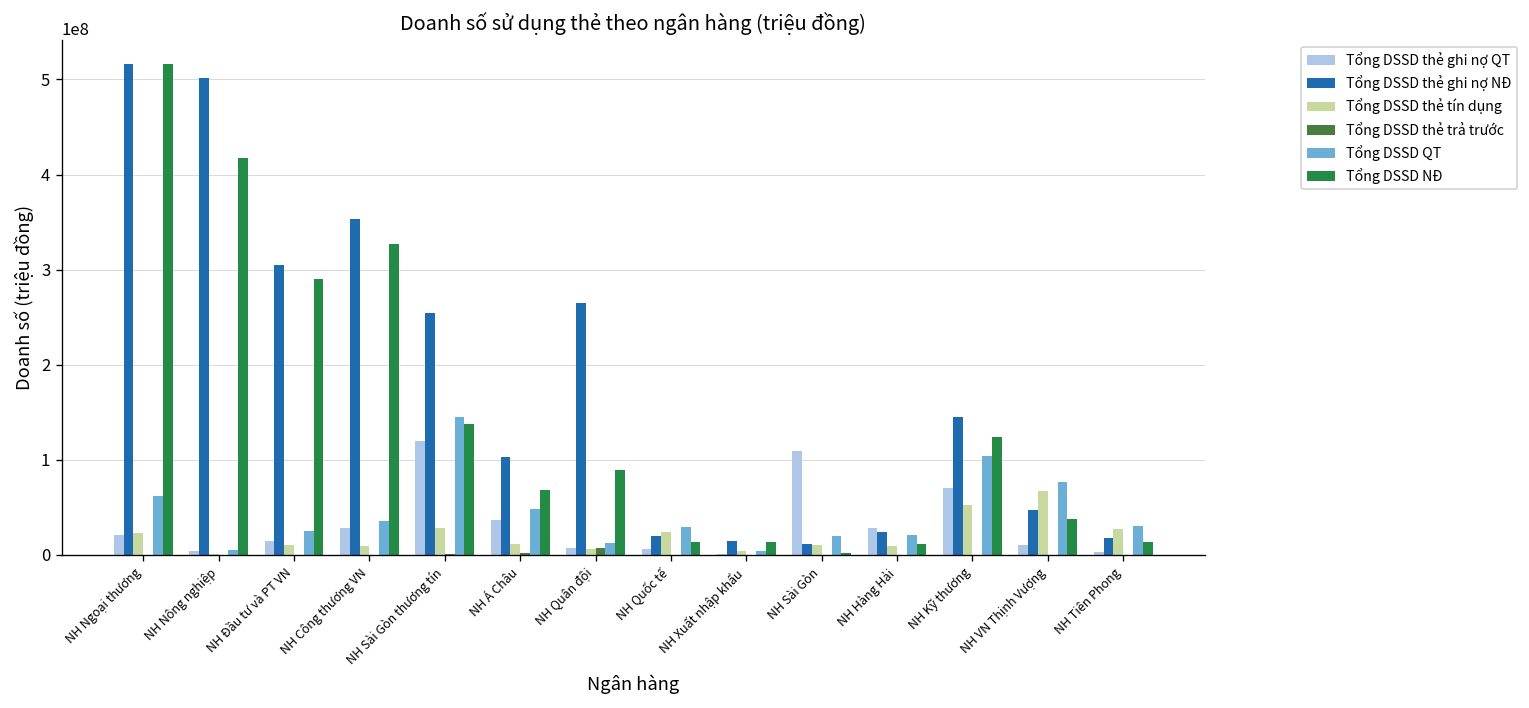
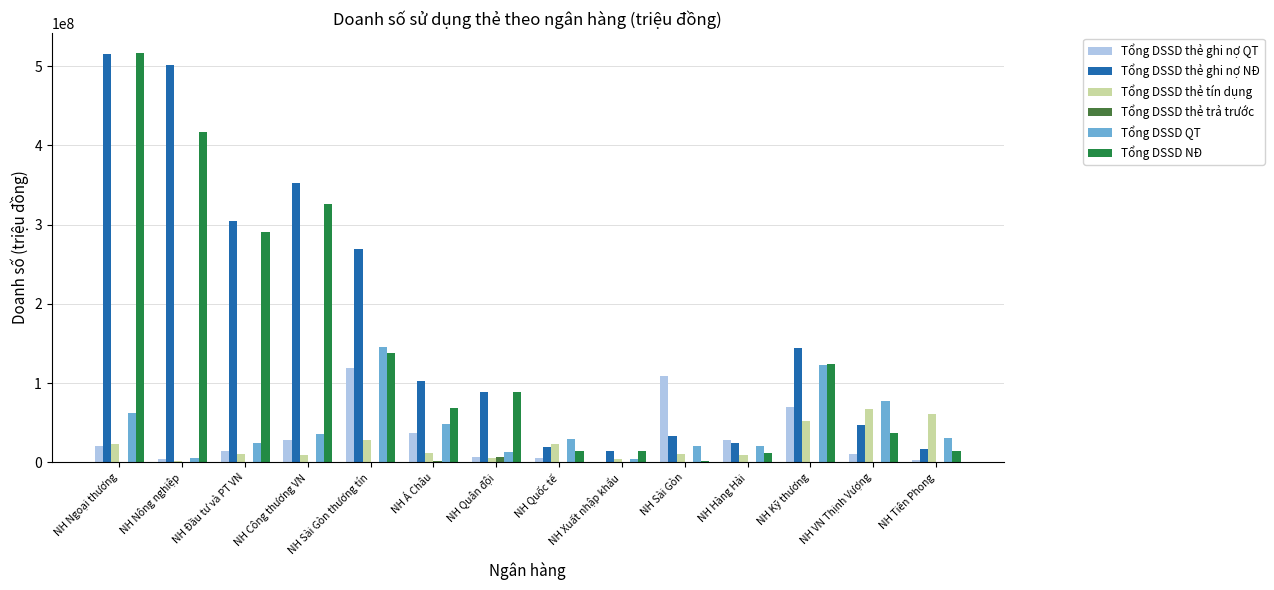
  {
    "Tổng DSSD thẻ ghi nợ QT": {
      "NH Ngoại thương": 20000000,
      "NH Nông nghiệp": 0,
      "NH Đầu tư và PT VN": 10000000,
      "NH Công thương VN": 30000000,
      "NH Sài Gòn thương tín": 120000000,
      "NH Á Châu": 40000000,
      "NH Quân đội": 10000000,
      "NH Quốc tế": 10000000,
      "NH Sài Gòn": 110000000,
      "NH Hàng Hải": 30000000,
      "NH Kỹ thương": 70000000,
      "NH VN Thịnh Vượng": 10000000,
      "NH Tiên Phong": 0
    },
    "Tổng DSSD thẻ ghi nợ NĐ": {
      "NH Ngoại thương": 520000000,
      "NH Nông nghiệp": 500000000,
      "NH Đầu tư và PT VN": 300000000,
      "NH Công thương VN": 350000000,
-     "NH Sài Gòn thương tín": 250000000,
+     "NH Sài Gòn thương tín": 270000000,
      "NH Á Châu": 100000000,
-     "NH Quân đội": 260000000,
+     "NH Quân đội": 90000000,
      "NH Quốc tế": 20000000,
      "NH Xuất nhập khẩu": 10000000,
-     "NH Sài Gòn": 10000000,
+     "NH Sài Gòn": 30000000,
      "NH Hàng Hải": 20000000,
      "NH Kỹ thương": 140000000,
      "NH VN Thịnh Vượng": 50000000,
      "NH Tiên Phong": 20000000
    },
    "Tổng DSSD thẻ tín dụng": {
      "NH Ngoại thương": 20000000,
      "NH Đầu tư và PT VN": 10000000,
      "NH Công thương VN": 10000000,
      "NH Sài Gòn thương tín": 30000000,
      "NH Á Châu": 10000000,
      "NH Quân đội": 10000000,
      "NH Quốc tế": 20000000,
      "NH Xuất nhập khẩu": 0,
      "NH Sài Gòn": 10000000,
      "NH Hàng Hải": 10000000,
      "NH Kỹ thương": 50000000,
      "NH VN Thịnh Vượng": 70000000,
-     "NH Tiên Phong": 30000000
+     "NH Tiên Phong": 60000000
    },
    "Tổng DSSD QT": {
      "NH Ngoại thương": 60000000,
      "NH Nông nghiệp": 0,
      "NH Đầu tư và PT VN": 20000000,
      "NH Công thương VN": 40000000,
      "NH Sài Gòn thương tín": 150000000,
      "NH Á Châu": 50000000,
      "NH Quân đội": 10000000,
      "NH Quốc tế": 30000000,
      "NH Xuất nhập khẩu": 0,
      "NH Sài Gòn": 20000000,
      "NH Hàng Hải": 20000000,
-     "NH Kỹ thương": 100000000,
+     "NH Kỹ thương": 120000000,
      "NH VN Thịnh Vượng": 80000000,
      "NH Tiên Phong": 30000000
    }
  }
